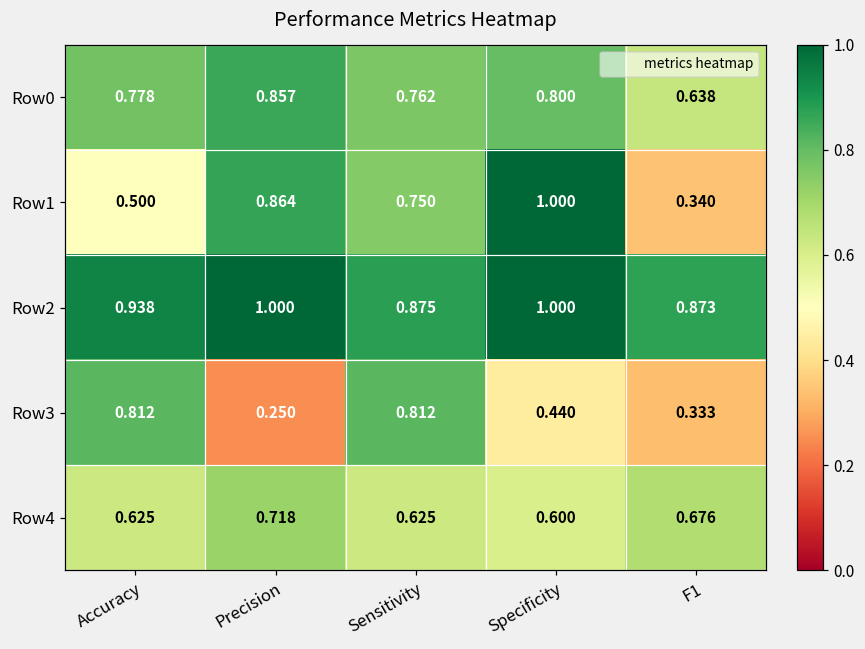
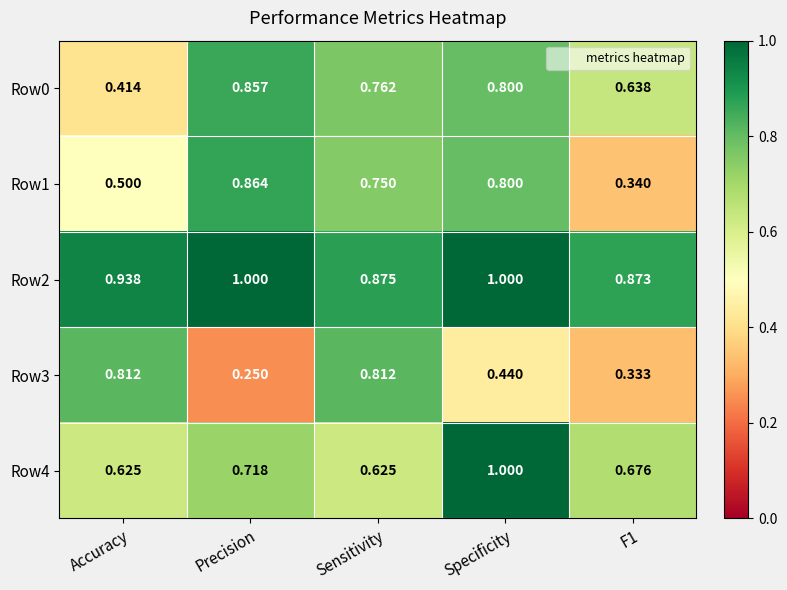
  {
    "Row0": {
-     "Accuracy": 0.778,
+     "Accuracy": 0.414,
      "Precision": 0.857,
      "Sensitivity": 0.762,
      "Specificity": 0.800,
      "F1": 0.638
    },
    "Row1": {
      "Accuracy": 0.500,
      "Precision": 0.864,
      "Sensitivity": 0.750,
-     "Specificity": 1.000,
+     "Specificity": 0.800,
      "F1": 0.340
    },
    "Row2": {
      "Accuracy": 0.938,
      "Precision": 1.000,
      "Sensitivity": 0.875,
      "Specificity": 1.000,
      "F1": 0.873
    },
    "Row3": {
      "Accuracy": 0.812,
      "Precision": 0.250,
      "Sensitivity": 0.812,
      "Specificity": 0.440,
      "F1": 0.333
    },
    "Row4": {
      "Accuracy": 0.625,
      "Precision": 0.718,
      "Sensitivity": 0.625,
-     "Specificity": 0.600,
+     "Specificity": 1.000,
      "F1": 0.676
    }
  }
